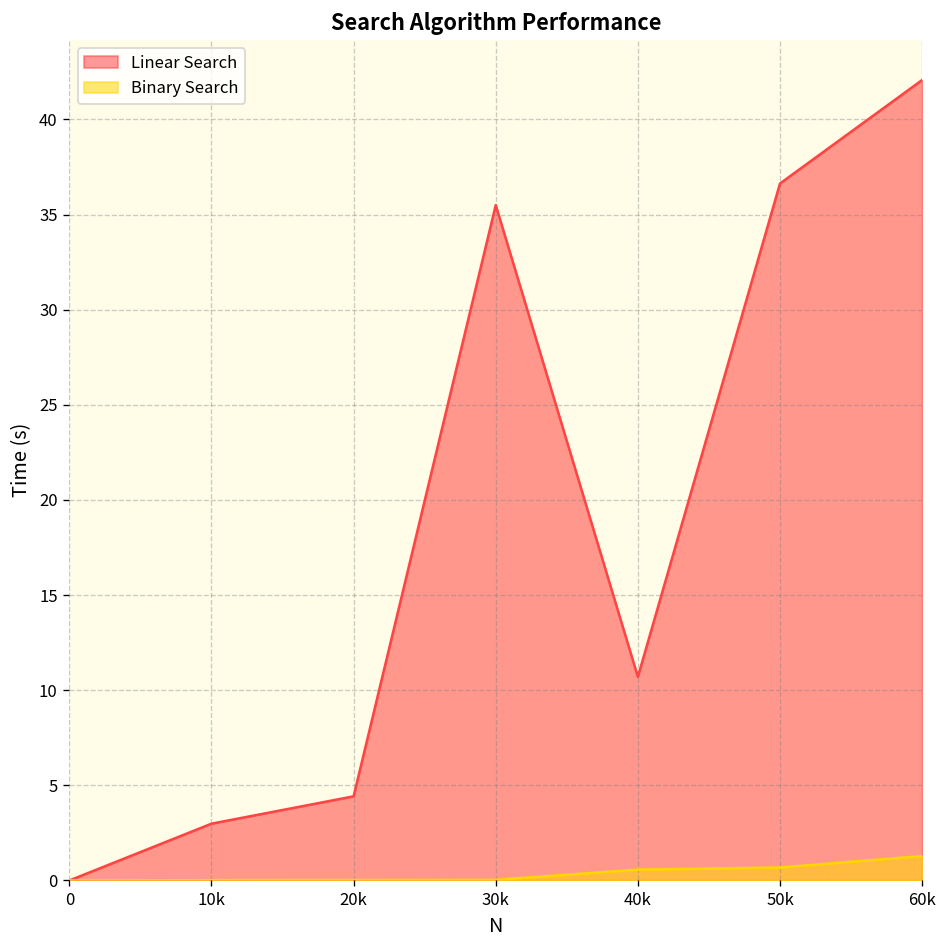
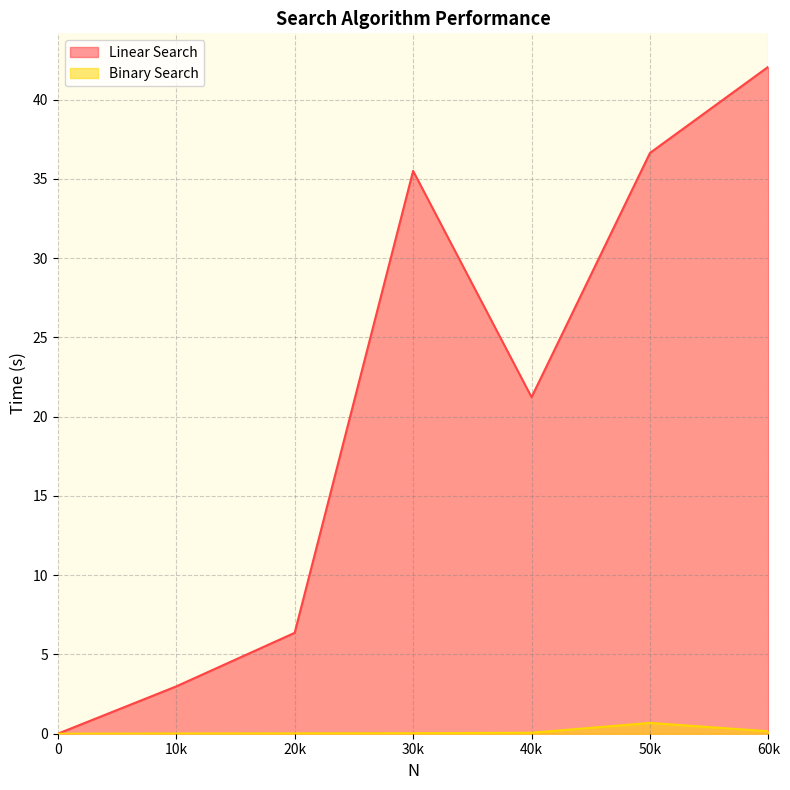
  {
    "Linear Search": {
      "10k": 3.0,
-     "20k": 4.4,
+     "20k": 6.4,
      "30k": 35.5,
-     "40k": 10.7,
+     "40k": 21.2,
      "50k": 36.6,
      "60k": 42.1
    },
    "Binary Search": {
      "10k": 0.0,
      "20k": 0.0,
      "30k": 0.0,
-     "40k": 0.6,
+     "40k": 0.1,
      "50k": 0.7,
-     "60k": 1.3
+     "60k": 0.2
    }
  }
